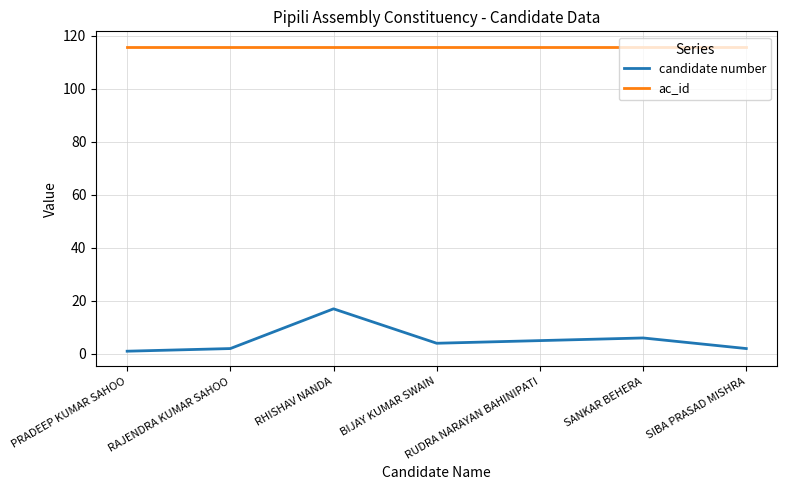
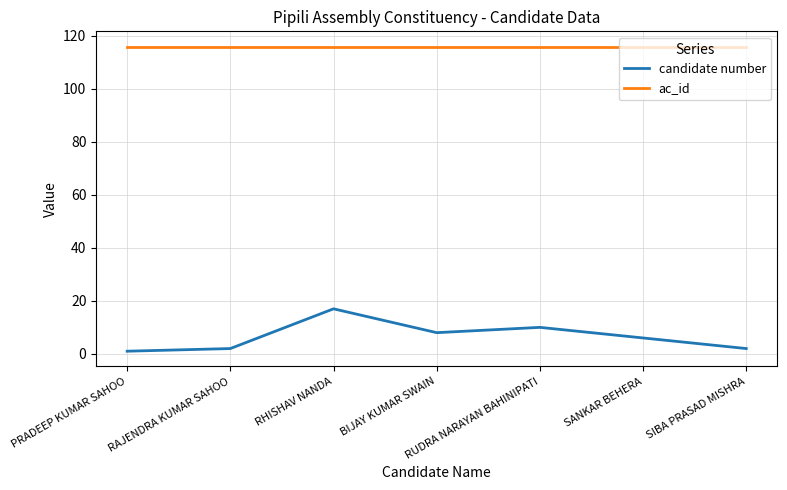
  {
    "candidate number": {
      "PRADEEP KUMAR SAHOO": 1,
      "RAJENDRA KUMAR SAHOO": 2,
      "RHISHAV NANDA": 17,
-     "BIJAY KUMAR SWAIN": 4,
-     "RUDRA NARAYAN BAHINIPATI": 5,
+     "BIJAY KUMAR SWAIN": 8,
+     "RUDRA NARAYAN BAHINIPATI": 10,
      "SANKAR BEHERA": 6,
      "SIBA PRASAD MISHRA": 2
    },
    "ac_id": {
      "PRADEEP KUMAR SAHOO": 116,
      "RAJENDRA KUMAR SAHOO": 116,
      "RHISHAV NANDA": 116,
      "BIJAY KUMAR SWAIN": 116,
      "RUDRA NARAYAN BAHINIPATI": 116
    }
  }
